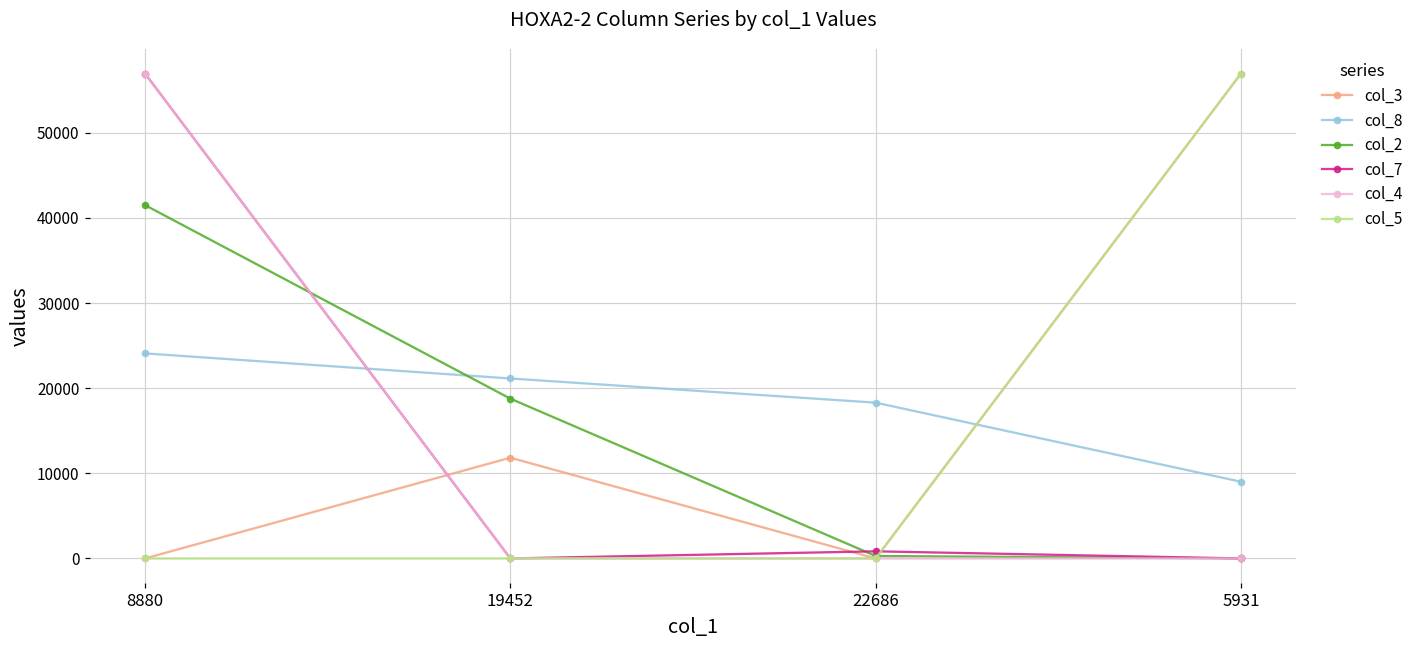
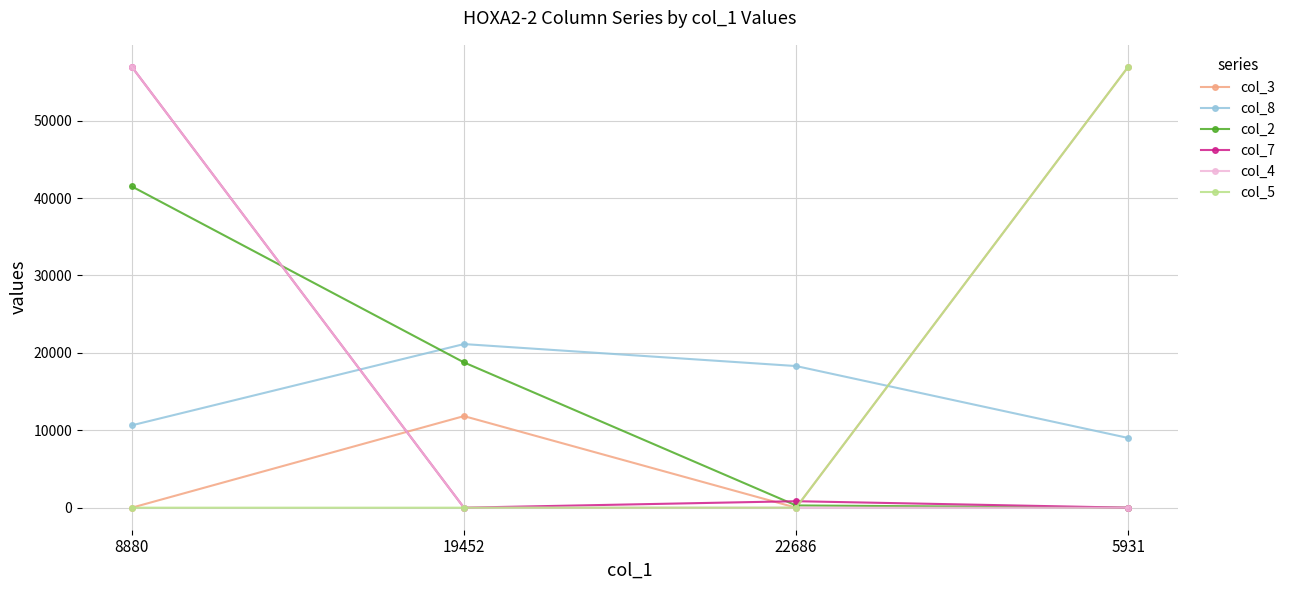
  {
    "col_3": {
      "19452": 12000
    },
    "col_8": {
-     "8880": 24000,
+     "8880": 11000,
      "19452": 21000,
      "22686": 18000,
      "5931": 9000
    },
    "col_2": {
      "8880": 41000,
      "19452": 19000
    },
    "col_7": {
      "22686": 1000
    }
  }
